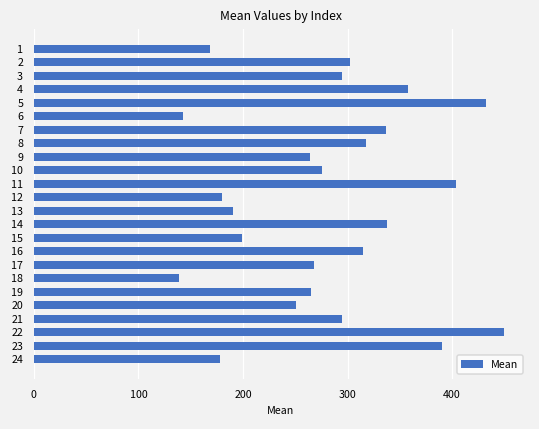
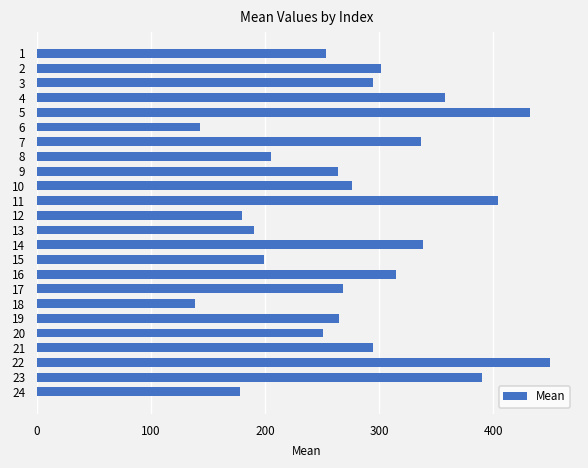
  {
-   "1": 170,
+   "1": 250,
    "2": 300,
    "3": 300,
    "4": 360,
    "5": 430,
    "6": 140,
    "7": 340,
-   "8": 320,
+   "8": 210,
    "9": 260,
    "10": 280,
    "11": 400,
    "12": 180,
    "13": 190,
    "14": 340,
    "15": 200,
    "16": 320,
    "17": 270,
    "18": 140,
    "19": 270,
    "20": 250,
    "21": 300,
    "22": 450,
    "23": 390,
    "24": 180
  }
